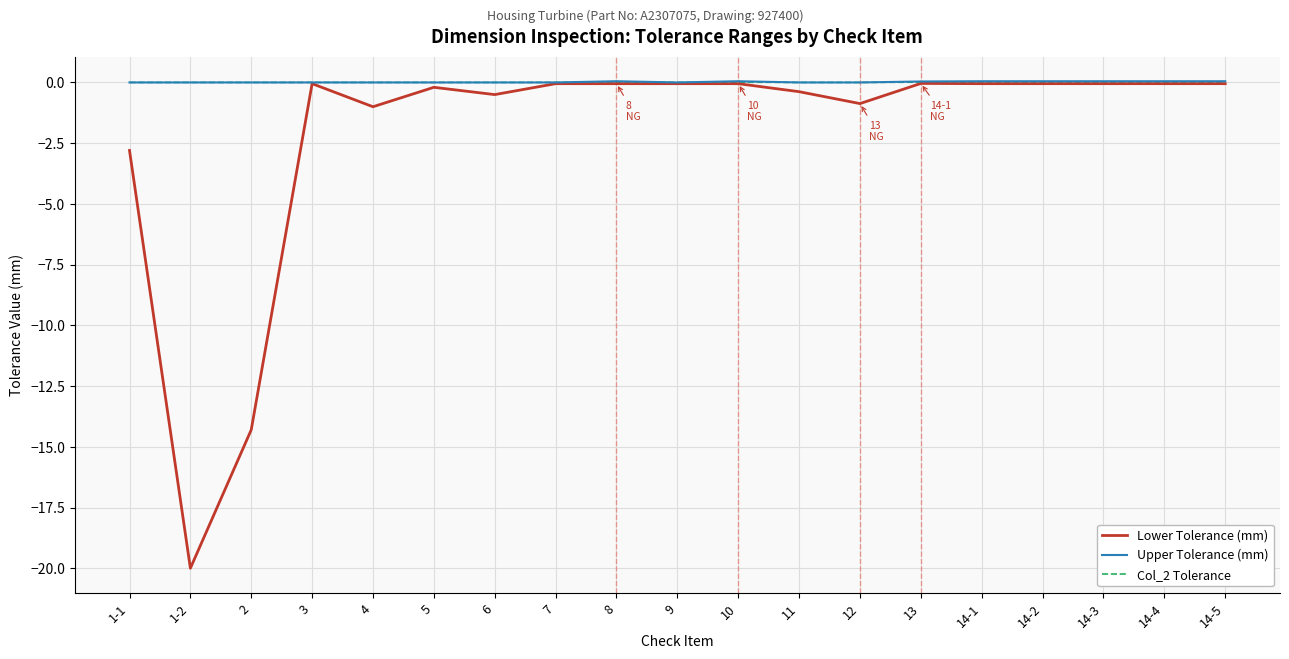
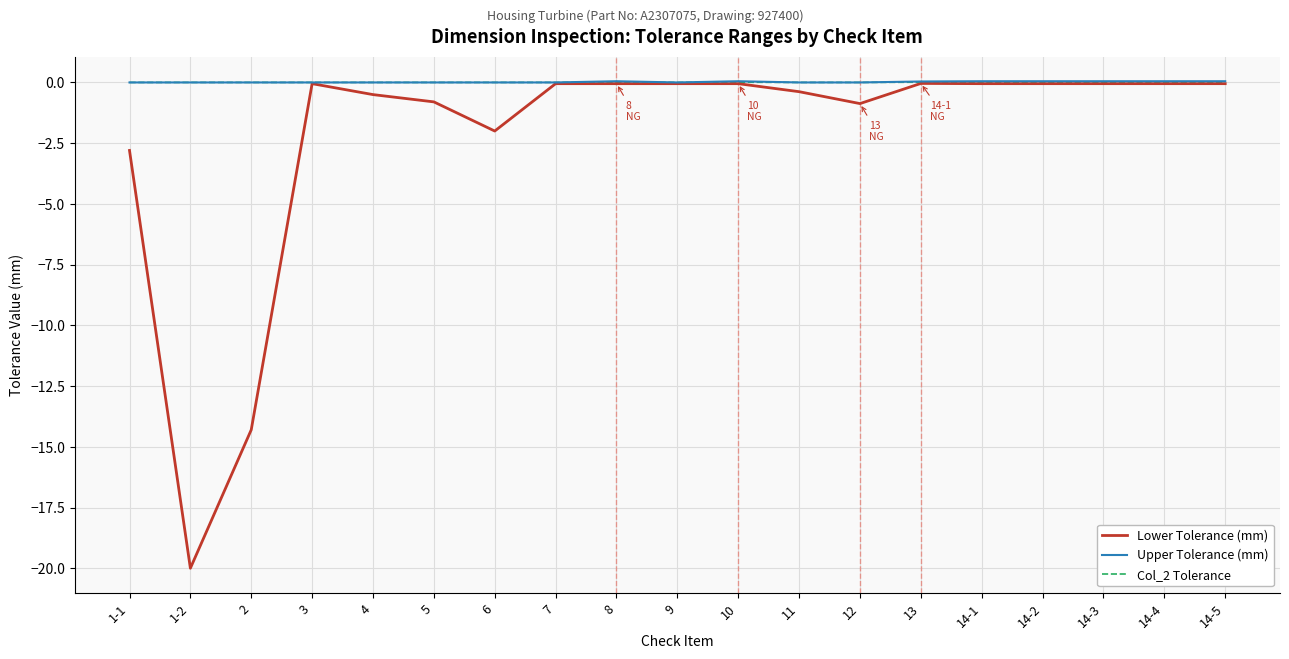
  {
    "Lower Tolerance (mm)": {
      "1-1": -2.8,
      "1-2": -20.0,
      "2": -14.3,
-     "4": -1.0,
-     "5": -0.2,
-     "6": -0.5,
+     "4": -0.5,
+     "5": -0.8,
+     "6": -2.0,
      "11": -0.4
    },
    "Col_2 Tolerance": {
      "1-1": 0.0,
      "1-2": 0.0,
      "2": 0.0,
      "4": 0.0,
      "5": 0.0,
      "6": 0.0,
      "11": 0.0,
      "12": 0.0
    }
  }
